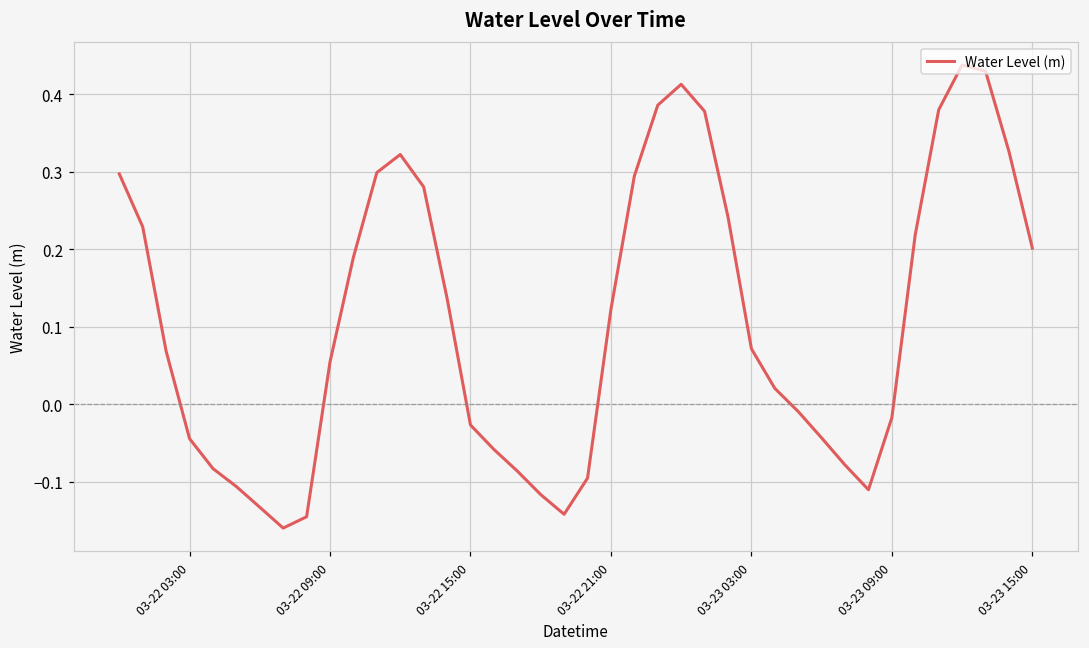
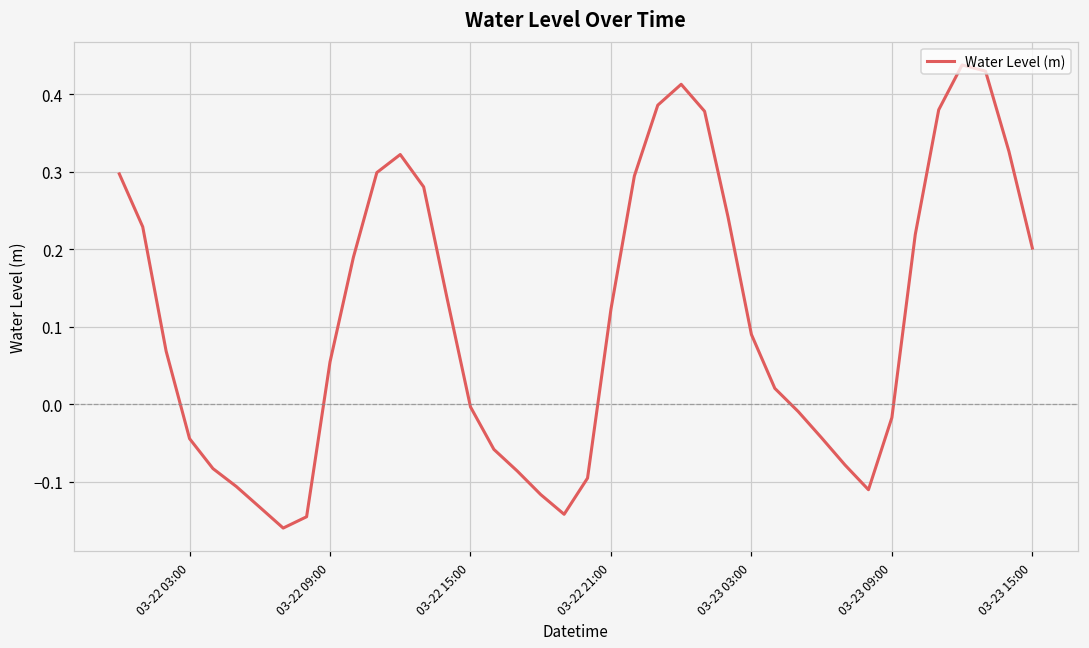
  {
    "03-22 03:00": -0.04,
    "03-22 09:00": 0.05,
-   "03-22 15:00": -0.03,
+   "03-22 15:00": 0.00,
    "03-22 21:00": 0.12,
-   "03-23 03:00": 0.07,
+   "03-23 03:00": 0.09,
    "03-23 09:00": -0.02,
    "03-23 15:00": 0.20
  }
